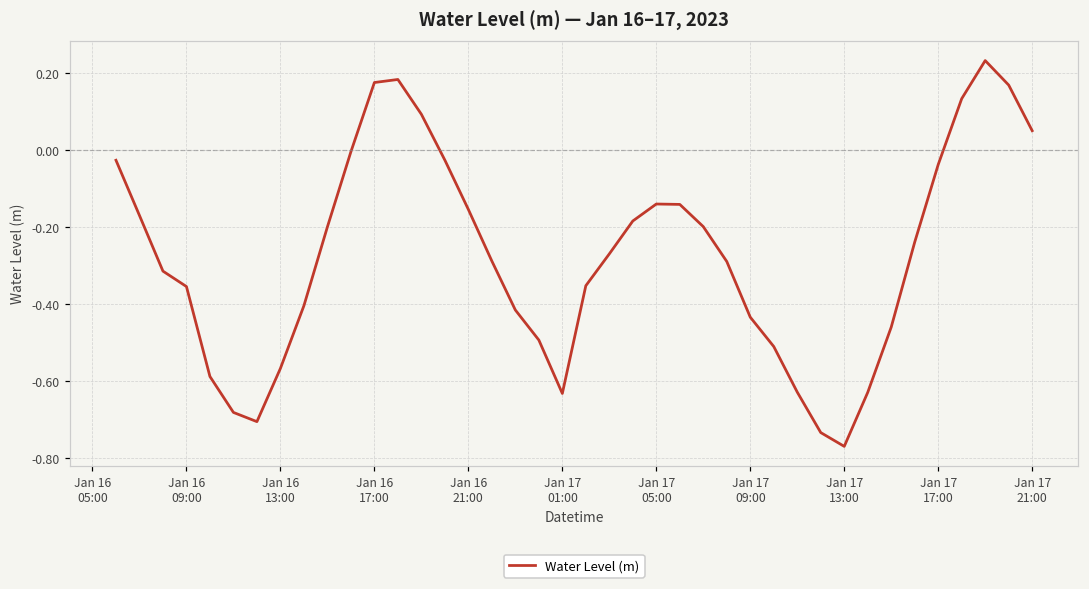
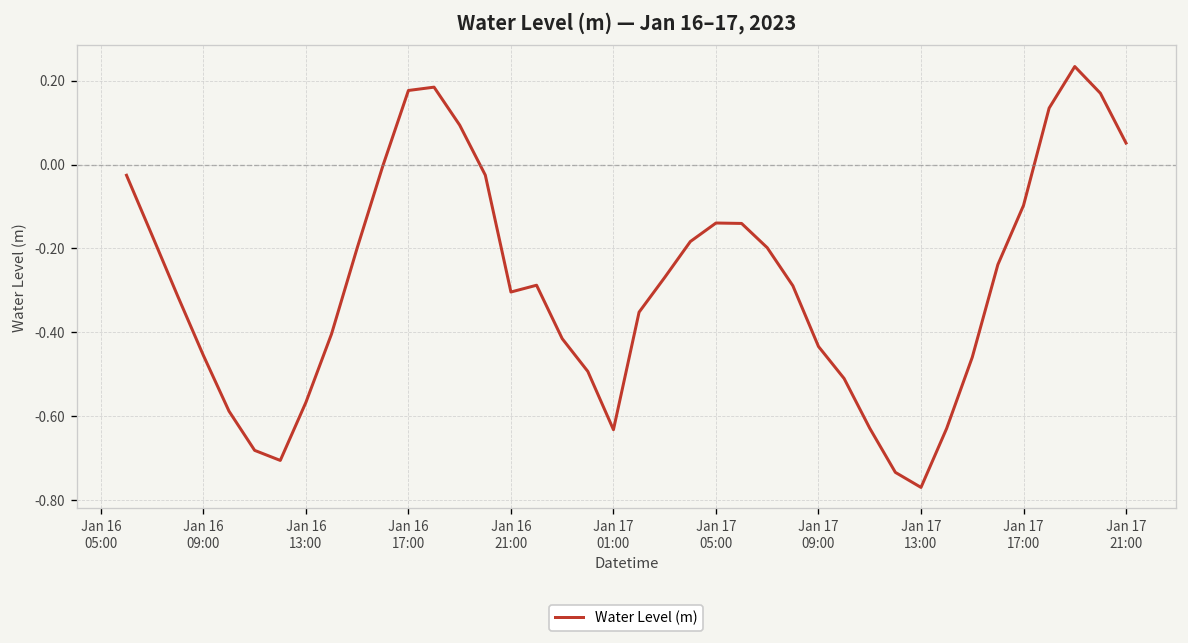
  {
-   "Jan 16 09:00": -0.35,
+   "Jan 16 09:00": -0.46,
    "Jan 16 13:00": -0.57,
    "Jan 16 17:00": 0.18,
-   "Jan 16 21:00": -0.15,
+   "Jan 16 21:00": -0.30,
    "Jan 17 01:00": -0.63,
    "Jan 17 05:00": -0.14,
    "Jan 17 09:00": -0.43,
    "Jan 17 13:00": -0.77,
-   "Jan 17 17:00": -0.04,
+   "Jan 17 17:00": -0.10,
    "Jan 17 21:00": 0.05
  }
